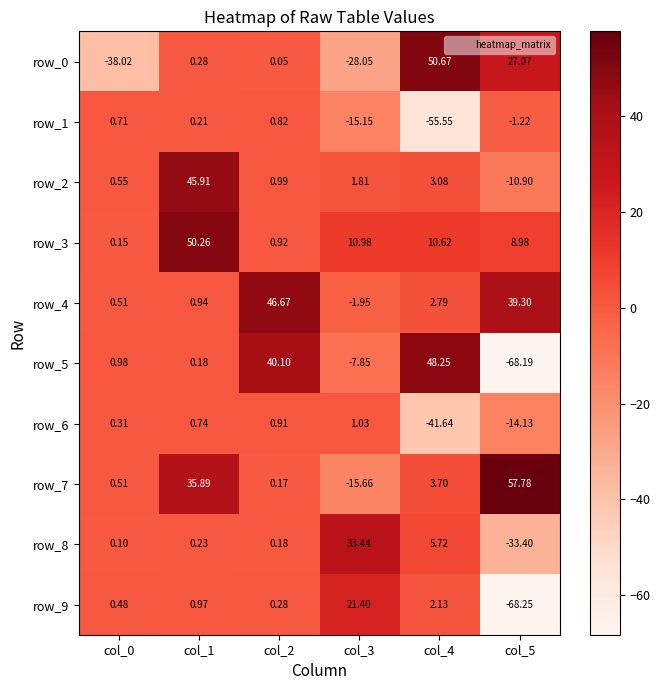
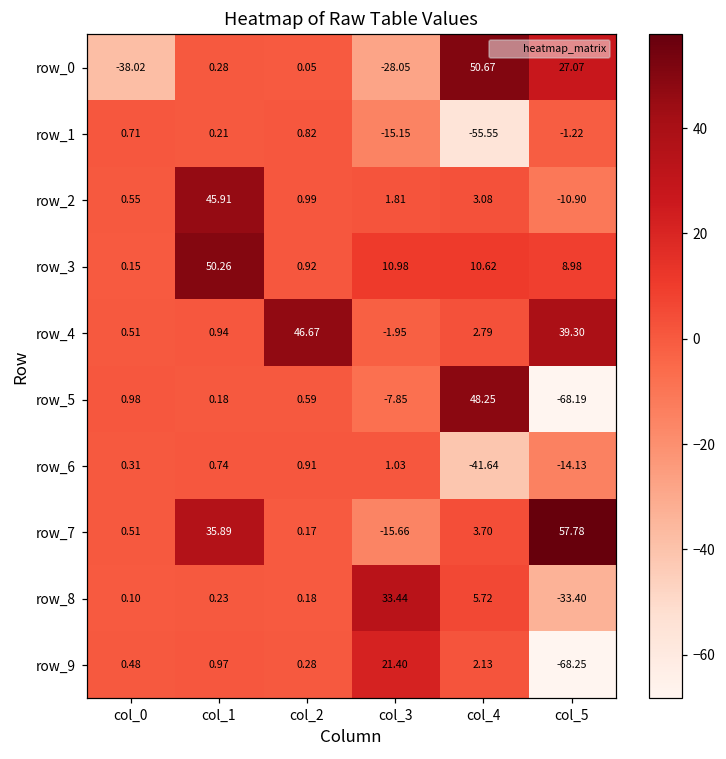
  {
    "row_0": {
      "col_0": -38.02,
      "col_1": 0.28,
      "col_2": 0.05,
      "col_3": -28.05,
      "col_4": 50.67,
      "col_5": 27.07
    },
    "row_1": {
      "col_0": 0.71,
      "col_1": 0.21,
      "col_2": 0.82,
      "col_3": -15.15,
      "col_4": -55.55,
      "col_5": -1.22
    },
    "row_2": {
      "col_0": 0.55,
      "col_1": 45.91,
      "col_2": 0.99,
      "col_3": 1.81,
      "col_4": 3.08,
      "col_5": -10.90
    },
    "row_3": {
      "col_0": 0.15,
      "col_1": 50.26,
      "col_2": 0.92,
      "col_3": 10.98,
      "col_4": 10.62,
      "col_5": 8.98
    },
    "row_4": {
      "col_0": 0.51,
      "col_1": 0.94,
      "col_2": 46.67,
      "col_3": -1.95,
      "col_4": 2.79,
      "col_5": 39.30
    },
    "row_5": {
      "col_0": 0.98,
      "col_1": 0.18,
-     "col_2": 40.10,
+     "col_2": 0.59,
      "col_3": -7.85,
      "col_4": 48.25,
      "col_5": -68.19
    },
    "row_6": {
      "col_0": 0.31,
      "col_1": 0.74,
      "col_2": 0.91,
      "col_3": 1.03,
      "col_4": -41.64,
      "col_5": -14.13
    },
    "row_7": {
      "col_0": 0.51,
      "col_1": 35.89,
      "col_2": 0.17,
      "col_3": -15.66,
      "col_4": 3.70,
      "col_5": 57.78
    },
    "row_8": {
      "col_0": 0.10,
      "col_1": 0.23,
      "col_2": 0.18,
      "col_3": 33.44,
      "col_4": 5.72,
      "col_5": -33.40
    },
    "row_9": {
      "col_0": 0.48,
      "col_1": 0.97,
      "col_2": 0.28,
      "col_3": 21.40,
      "col_4": 2.13,
      "col_5": -68.25
    }
  }
